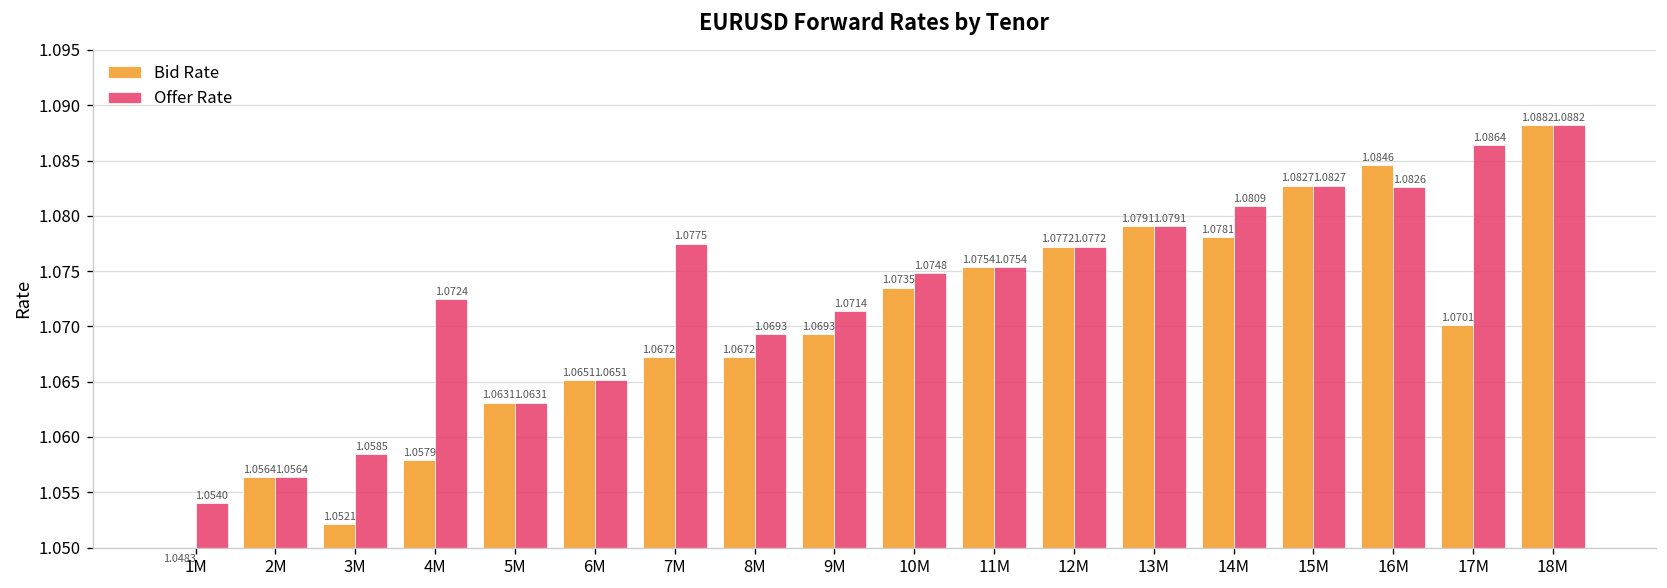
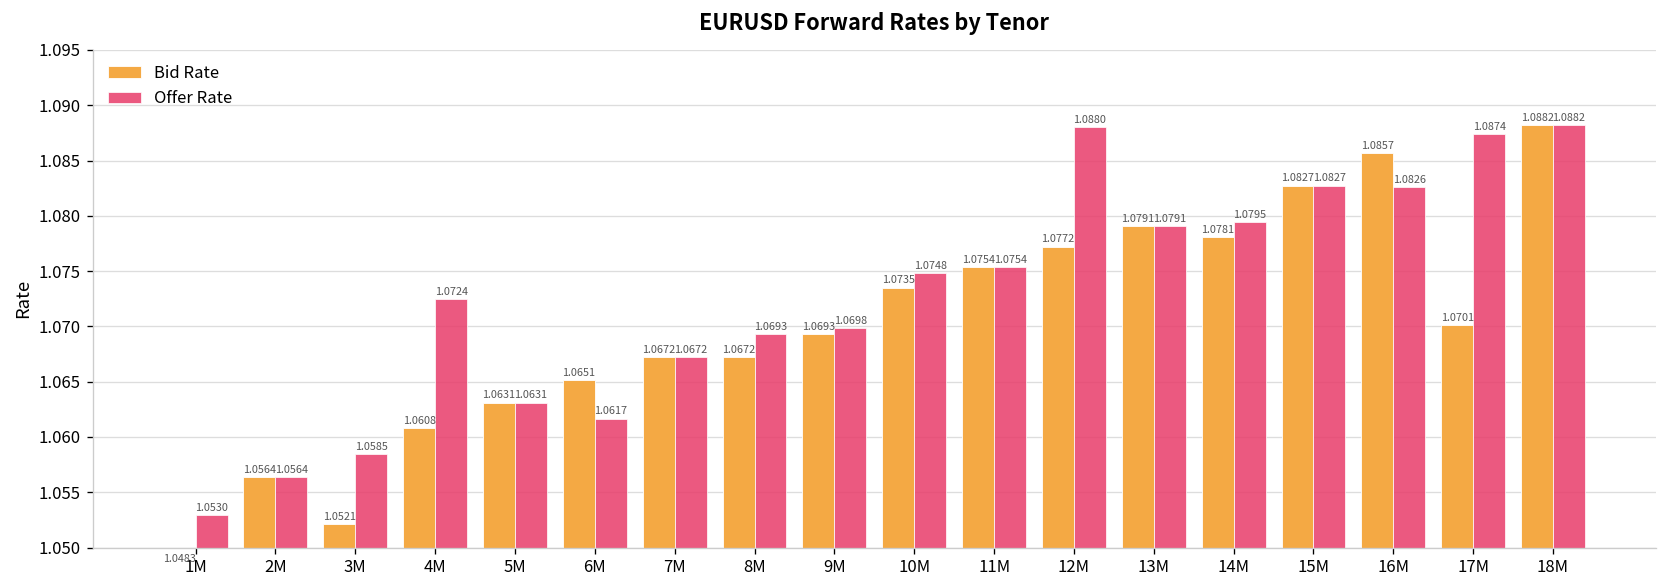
  {
    "Bid Rate": {
      "2M": 1.0564,
      "3M": 1.0521,
-     "4M": 1.0579,
+     "4M": 1.0608,
      "5M": 1.0631,
      "6M": 1.0651,
      "7M": 1.0672,
      "8M": 1.0672,
      "9M": 1.0693,
      "10M": 1.0735,
      "11M": 1.0754,
      "12M": 1.0772,
      "13M": 1.0791,
      "14M": 1.0781,
      "15M": 1.0827,
-     "16M": 1.0846,
+     "16M": 1.0857,
      "17M": 1.0701,
      "18M": 1.0882
    },
    "Offer Rate": {
-     "1M": 1.0540,
+     "1M": 1.0530,
      "2M": 1.0564,
      "3M": 1.0585,
      "4M": 1.0724,
      "5M": 1.0631,
-     "6M": 1.0651,
-     "7M": 1.0775,
+     "6M": 1.0617,
+     "7M": 1.0672,
      "8M": 1.0693,
-     "9M": 1.0714,
+     "9M": 1.0698,
      "10M": 1.0748,
      "11M": 1.0754,
-     "12M": 1.0772,
+     "12M": 1.0880,
      "13M": 1.0791,
-     "14M": 1.0809,
+     "14M": 1.0795,
      "15M": 1.0827,
      "16M": 1.0826,
-     "17M": 1.0864,
+     "17M": 1.0874,
      "18M": 1.0882
    }
  }
